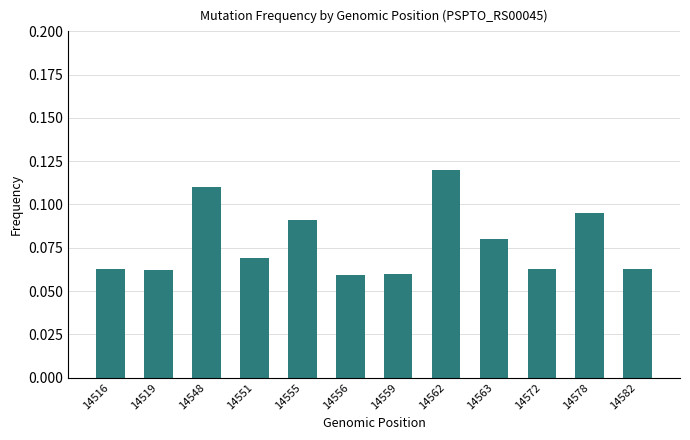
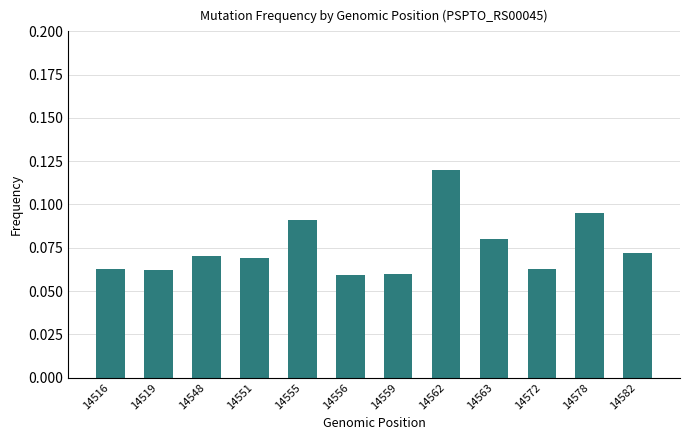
  {
    "14516": 0.063,
    "14519": 0.062,
-   "14548": 0.11,
+   "14548": 0.07,
    "14551": 0.069,
    "14555": 0.091,
    "14556": 0.059,
    "14559": 0.060,
    "14562": 0.120,
    "14563": 0.080,
    "14572": 0.063,
    "14578": 0.095,
-   "14582": 0.063
+   "14582": 0.072
  }
